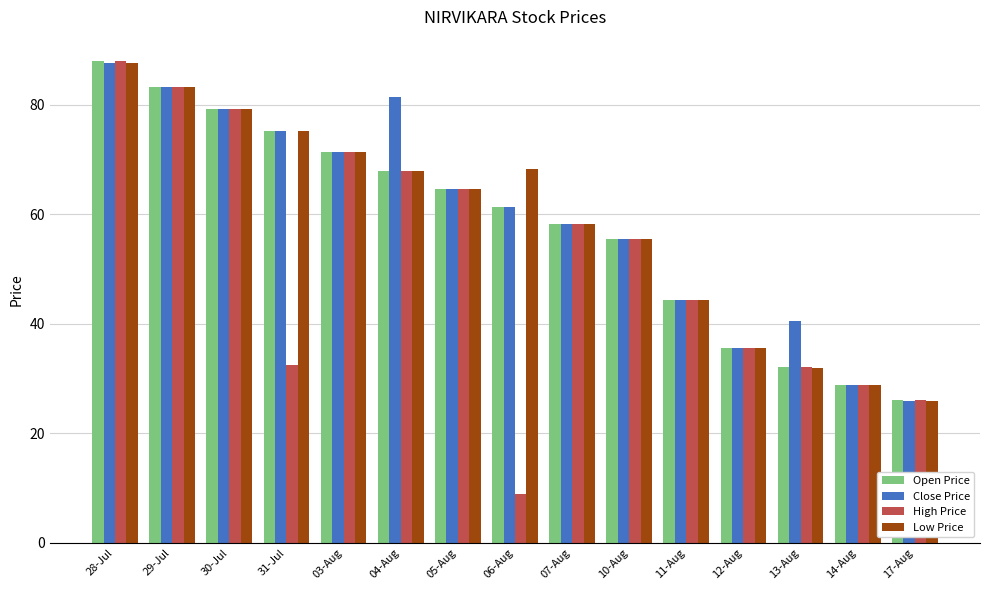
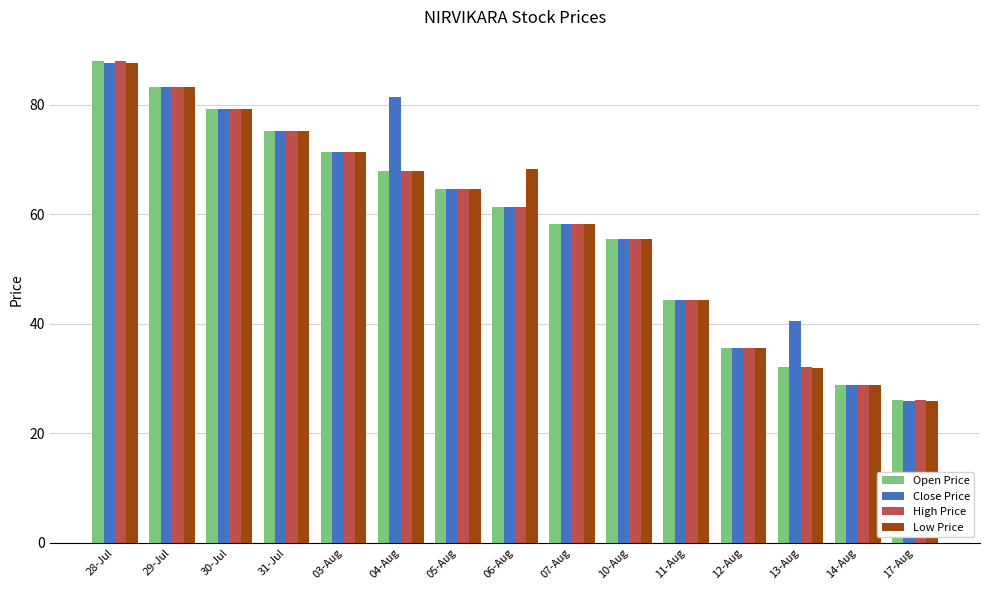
  {
    "Open Price": {
      "28-Jul": 88,
      "29-Jul": 83,
      "30-Jul": 79,
      "31-Jul": 75,
      "03-Aug": 71,
      "04-Aug": 68,
      "05-Aug": 65,
      "06-Aug": 61,
      "07-Aug": 58,
      "10-Aug": 55,
      "11-Aug": 44,
      "12-Aug": 36,
      "13-Aug": 32,
      "14-Aug": 29,
      "17-Aug": 26
    },
    "Close Price": {
      "28-Jul": 88,
      "29-Jul": 83,
      "30-Jul": 79,
      "31-Jul": 75,
      "03-Aug": 71,
      "04-Aug": 81,
      "05-Aug": 65,
      "06-Aug": 61,
      "07-Aug": 58,
      "10-Aug": 55,
      "11-Aug": 44,
      "12-Aug": 36,
      "13-Aug": 41,
      "14-Aug": 29,
      "17-Aug": 26
    },
    "High Price": {
      "28-Jul": 88,
      "29-Jul": 83,
      "30-Jul": 79,
-     "31-Jul": 33,
+     "31-Jul": 75,
      "03-Aug": 71,
      "04-Aug": 68,
      "05-Aug": 65,
-     "06-Aug": 9,
+     "06-Aug": 61,
      "07-Aug": 58,
      "10-Aug": 55,
      "11-Aug": 44,
      "12-Aug": 36,
      "13-Aug": 32,
      "14-Aug": 29,
      "17-Aug": 26
    },
    "Low Price": {
      "28-Jul": 88,
      "29-Jul": 83,
      "30-Jul": 79,
      "31-Jul": 75,
      "03-Aug": 71,
      "04-Aug": 68,
      "05-Aug": 65,
      "06-Aug": 68,
      "07-Aug": 58,
      "10-Aug": 55,
      "11-Aug": 44,
      "12-Aug": 36,
      "13-Aug": 32,
      "14-Aug": 29,
      "17-Aug": 26
    }
  }
